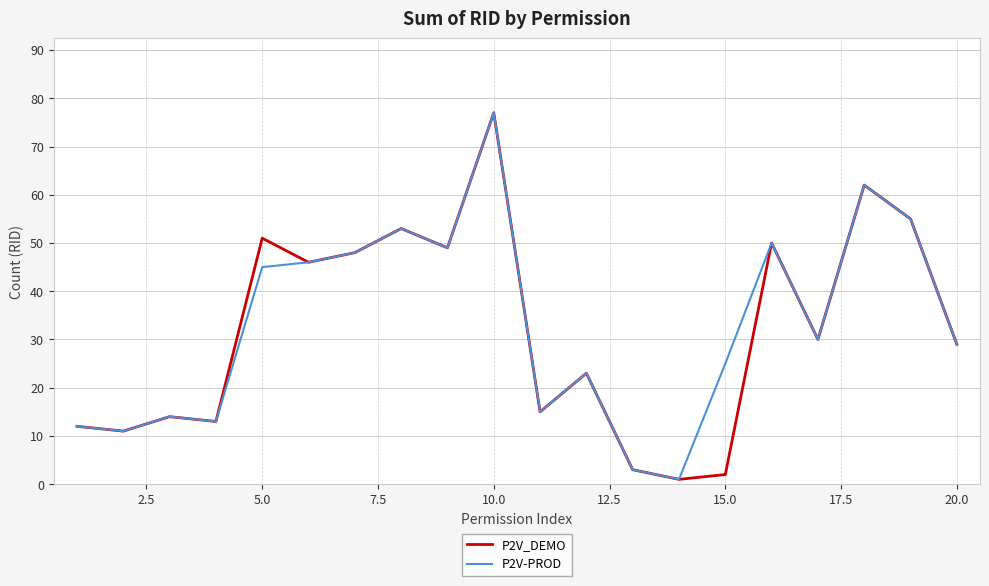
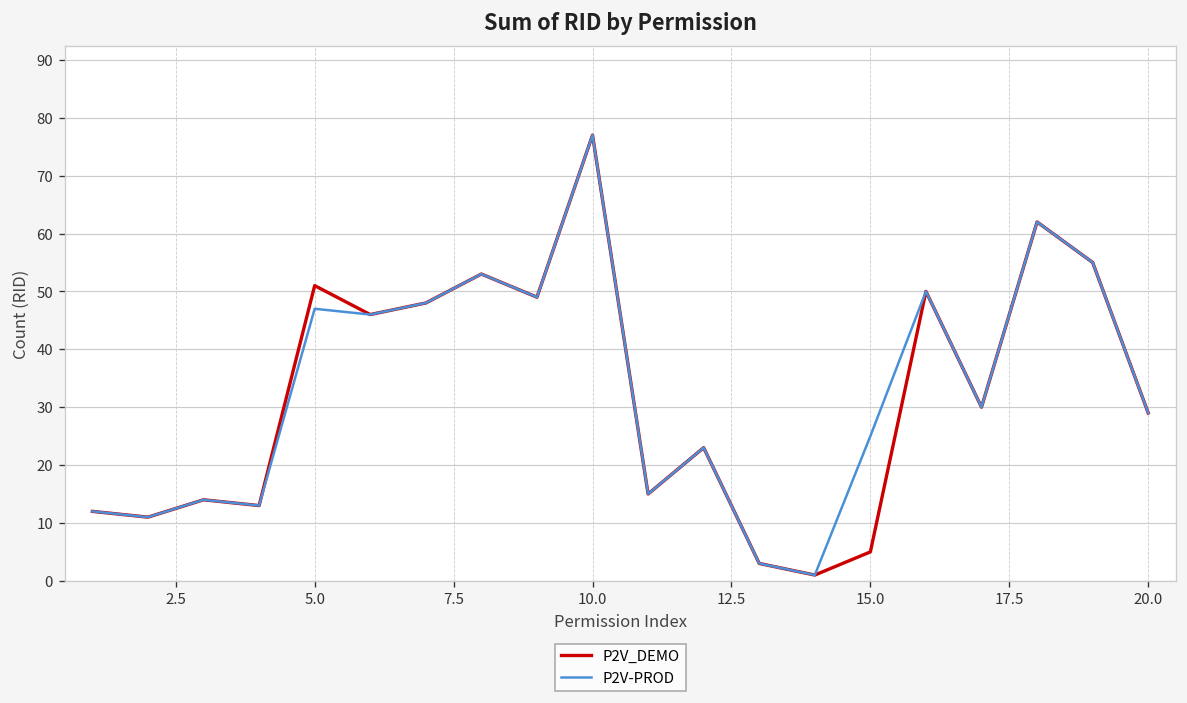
  {
    "P2V_DEMO": {
      "5.0": 51,
-     "15.0": 2
+     "15.0": 5
    },
    "P2V-PROD": {
-     "5.0": 45,
+     "5.0": 47,
      "15.0": 25
    }
  }
